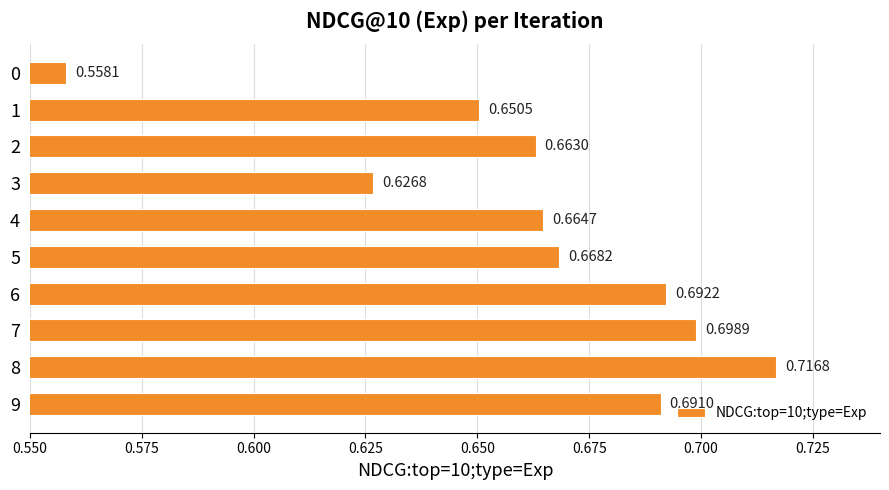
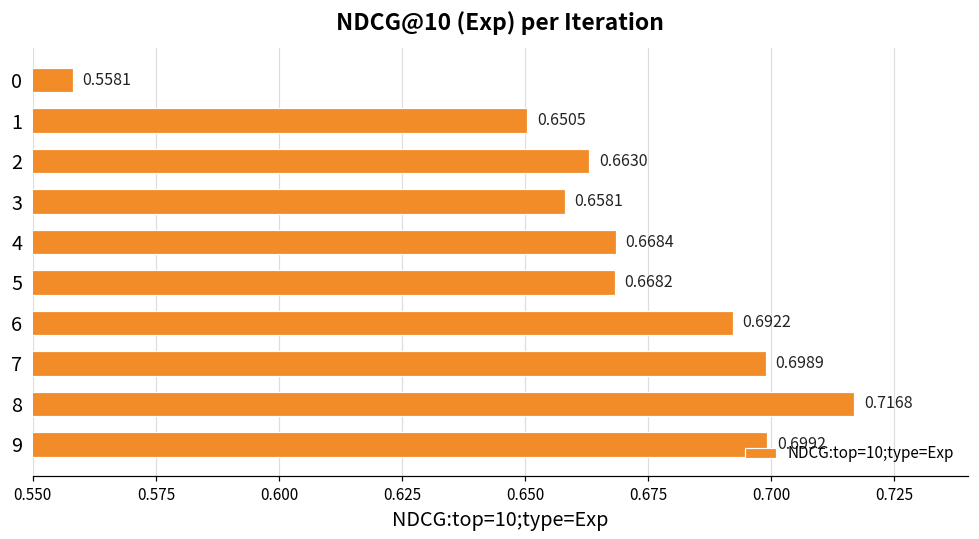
  {
    "0": 0.5581,
    "1": 0.6505,
    "2": 0.6630,
-   "3": 0.6268,
-   "4": 0.6647,
+   "3": 0.6581,
+   "4": 0.6684,
    "5": 0.6682,
    "6": 0.6922,
    "7": 0.6989,
    "8": 0.7168,
-   "9": 0.6910
+   "9": 0.6992
  }
